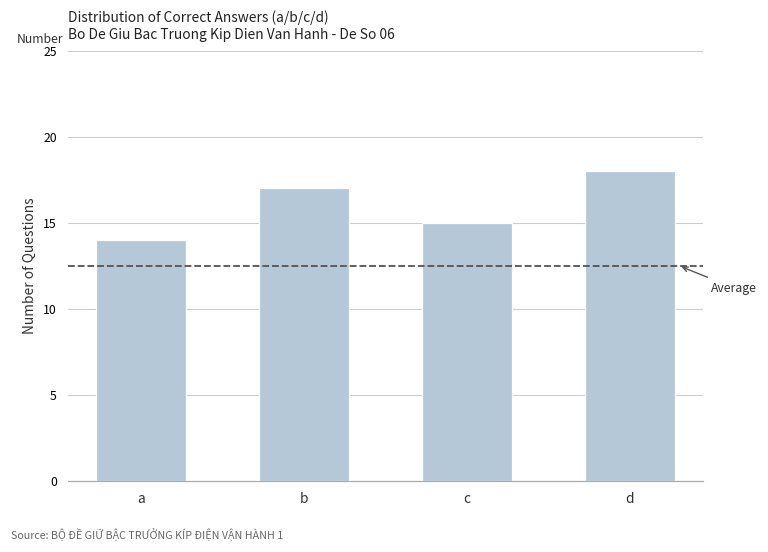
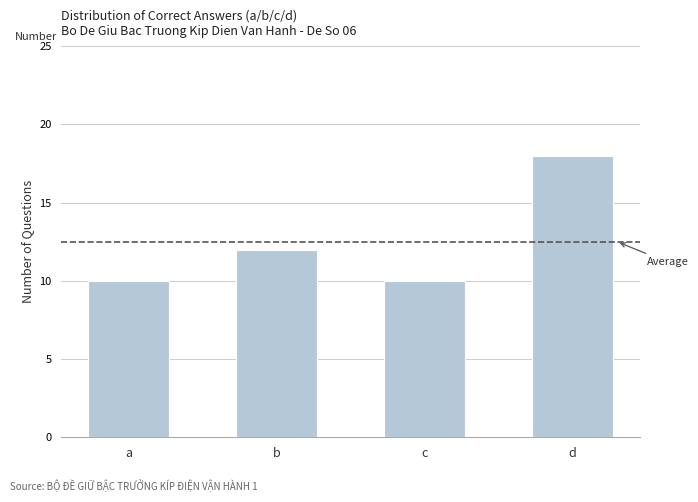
  {
-   "a": 14,
-   "b": 17,
-   "c": 15,
+   "a": 10,
+   "b": 12,
+   "c": 10,
    "d": 18
  }
